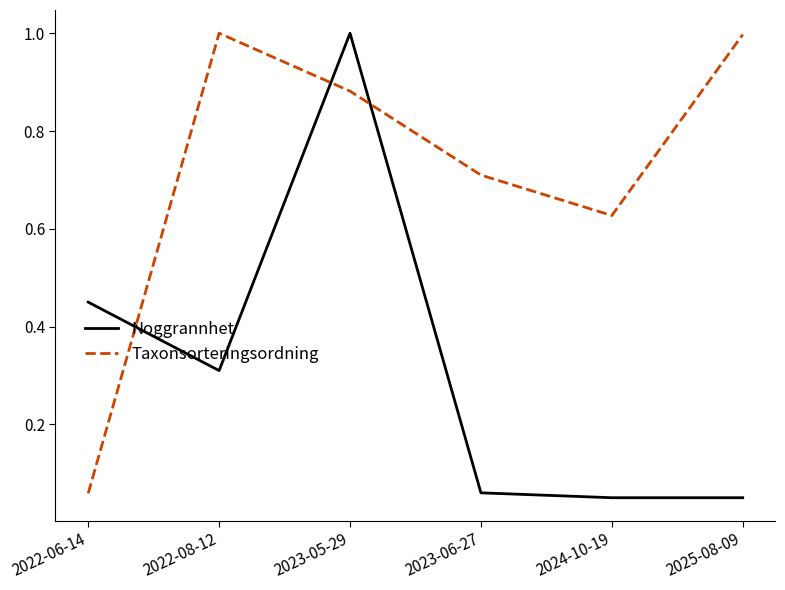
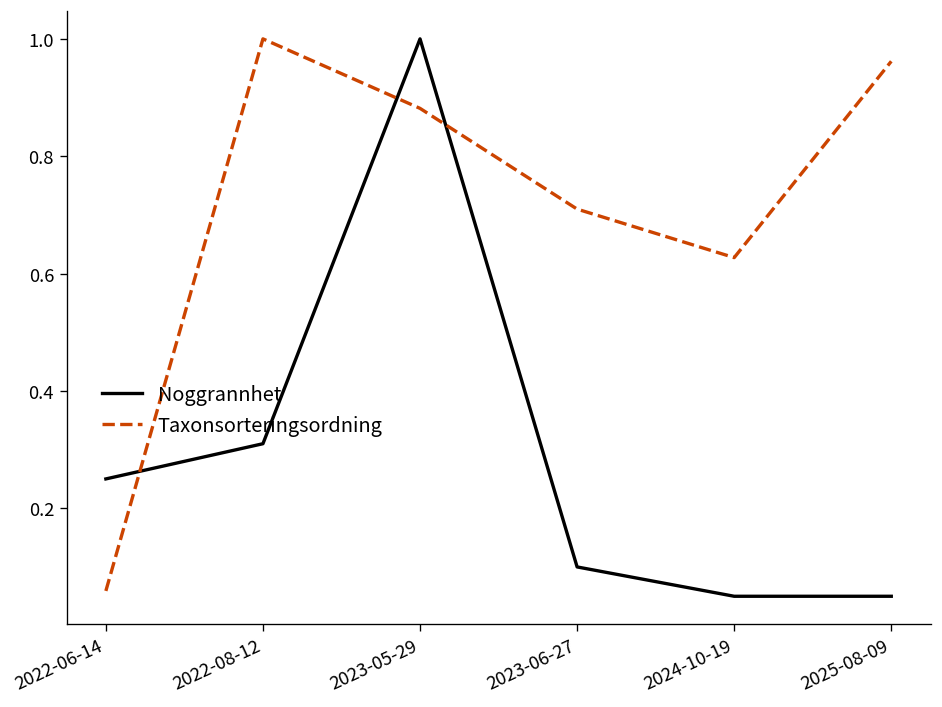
  {
    "Noggrannhet": {
-     "2022-06-14": 0.45,
+     "2022-06-14": 0.25,
      "2022-08-12": 0.31,
      "2023-05-29": 1.00,
-     "2023-06-27": 0.06,
+     "2023-06-27": 0.10,
      "2024-10-19": 0.05,
      "2025-08-09": 0.05
    },
    "Taxonsorteringsordning": {
      "2022-06-14": 0.06,
      "2022-08-12": 1.00,
      "2023-05-29": 0.88,
      "2023-06-27": 0.71,
      "2024-10-19": 0.63,
-     "2025-08-09": 1.00
+     "2025-08-09": 0.96
    }
  }
